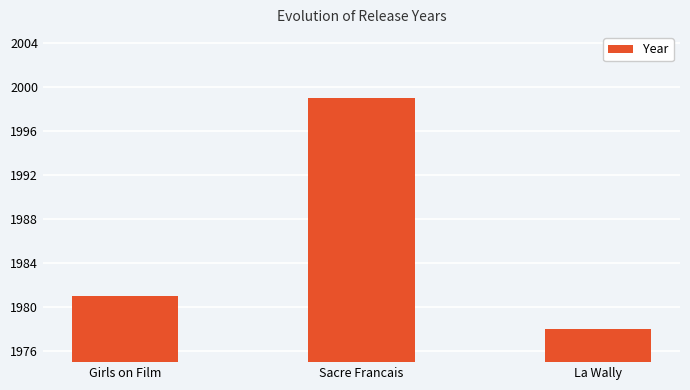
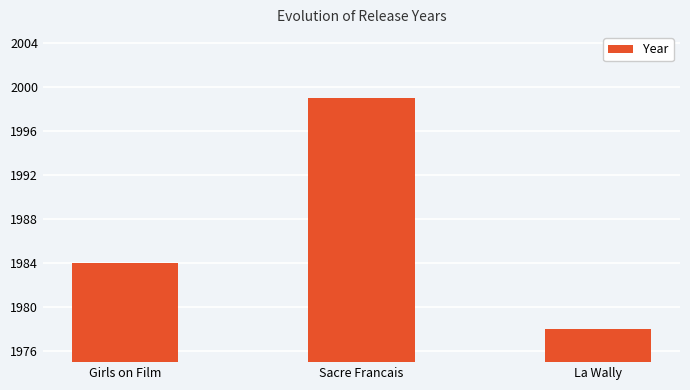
  {
-   "Girls on Film": 1981,
+   "Girls on Film": 1984,
    "Sacre Francais": 1999,
    "La Wally": 1978
  }
